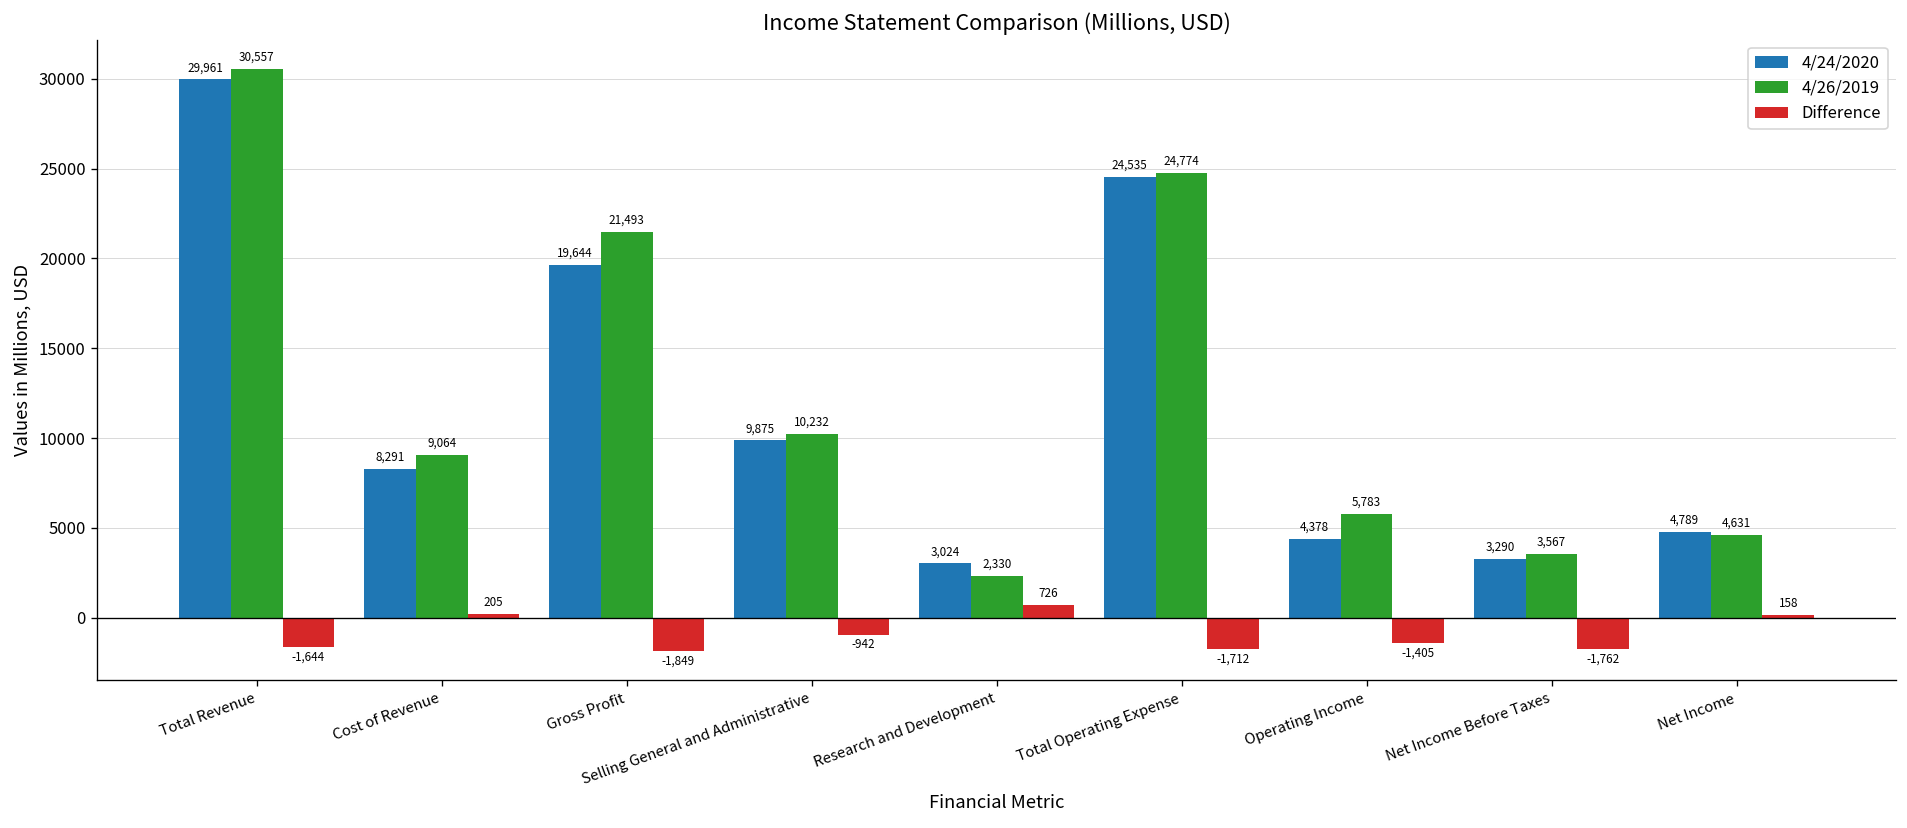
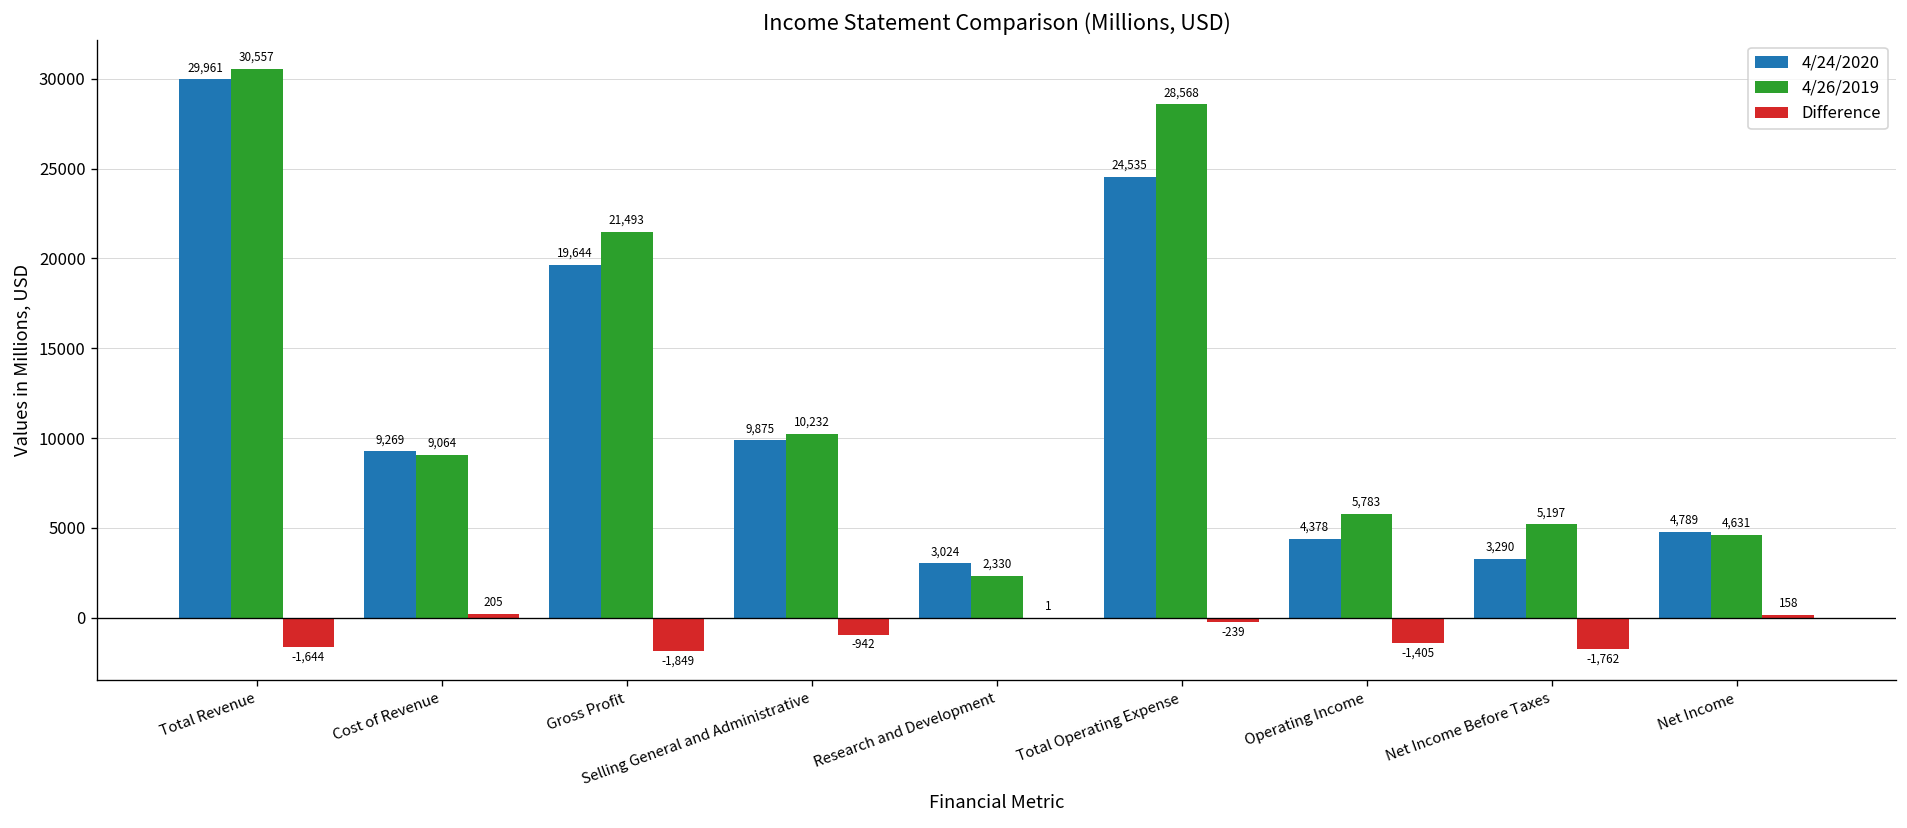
  {
    "4/24/2020": {
      "Total Revenue": "29,961",
-     "Cost of Revenue": "8,291",
+     "Cost of Revenue": "9,269",
      "Gross Profit": "19,644",
      "Selling General and Administrative": "9,875",
      "Research and Development": "3,024",
      "Total Operating Expense": "24,535",
      "Operating Income": "4,378",
      "Net Income Before Taxes": "3,290",
      "Net Income": "4,789"
    },
    "4/26/2019": {
      "Total Revenue": "30,557",
      "Cost of Revenue": "9,064",
      "Gross Profit": "21,493",
      "Selling General and Administrative": "10,232",
      "Research and Development": "2,330",
-     "Total Operating Expense": "24,774",
+     "Total Operating Expense": "28,568",
      "Operating Income": "5,783",
-     "Net Income Before Taxes": "3,567",
+     "Net Income Before Taxes": "5,197",
      "Net Income": "4,631"
    },
    "Difference": {
      "Total Revenue": "-1,644",
      "Cost of Revenue": "205",
      "Gross Profit": "-1,849",
      "Selling General and Administrative": "-942",
-     "Research and Development": "726",
-     "Total Operating Expense": "-1,712",
+     "Research and Development": "1",
+     "Total Operating Expense": "-239",
      "Operating Income": "-1,405",
      "Net Income Before Taxes": "-1,762",
      "Net Income": "158"
    }
  }
